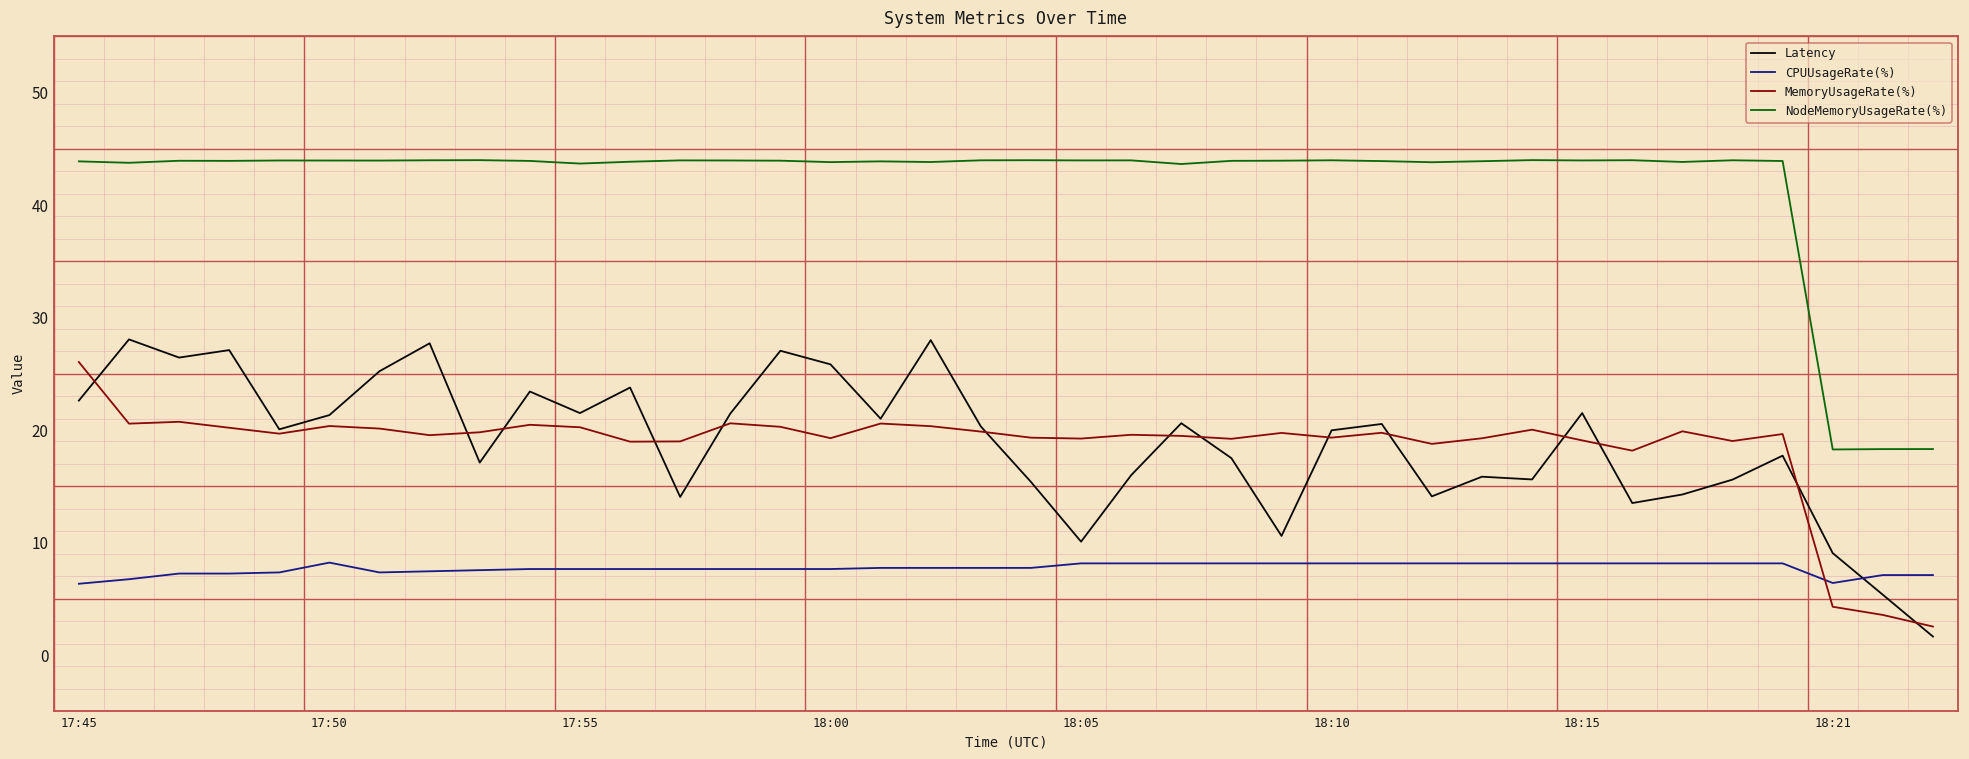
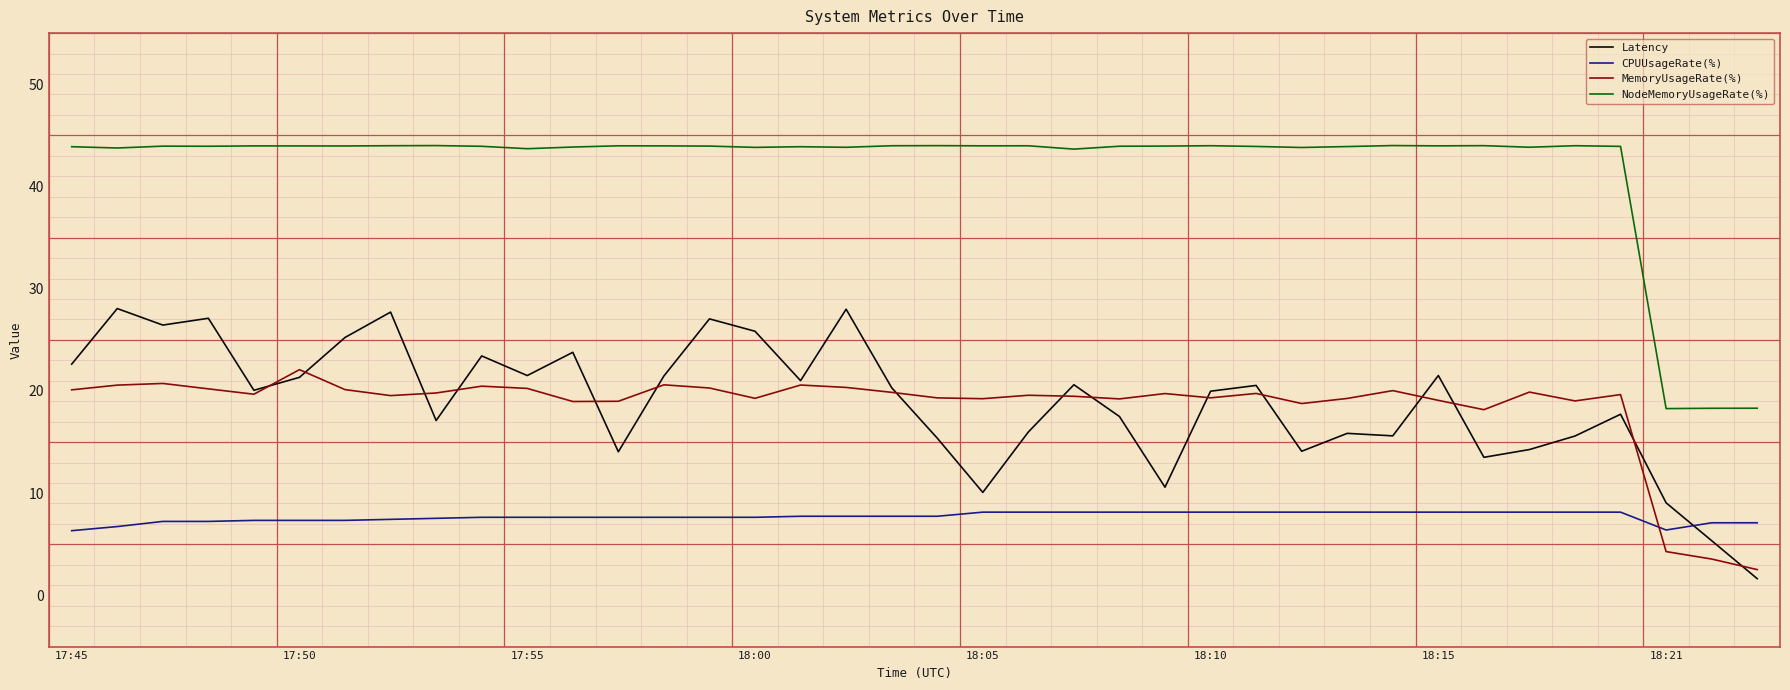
  {
    "Latency": {
      "17:45": 22.6,
      "17:50": 21.3,
      "17:55": 21.5,
      "18:00": 25.8,
      "18:05": 10.1,
      "18:10": 20.0,
      "18:15": 21.5,
      "18:21": 9.1
    },
    "CPUUsageRate(%)": {
      "17:45": 6.3,
-     "17:50": 8.2,
+     "17:50": 7.3,
      "17:55": 7.6,
      "18:00": 7.6,
      "18:05": 8.1,
      "18:10": 8.1,
      "18:15": 8.1,
      "18:21": 6.4
    },
    "MemoryUsageRate(%)": {
-     "17:45": 26.0,
-     "17:50": 20.4,
+     "17:45": 20.1,
+     "17:50": 22.1,
      "17:55": 20.3,
      "18:00": 19.3,
      "18:05": 19.2,
      "18:10": 19.3,
      "18:15": 19.1,
      "18:21": 4.3
    },
    "NodeMemoryUsageRate(%)": {
      "17:45": 43.9,
      "17:50": 44.0,
      "17:55": 43.7,
      "18:00": 43.8,
      "18:05": 44.0,
      "18:10": 44.0,
      "18:15": 44.0,
      "18:21": 18.3
    }
  }
